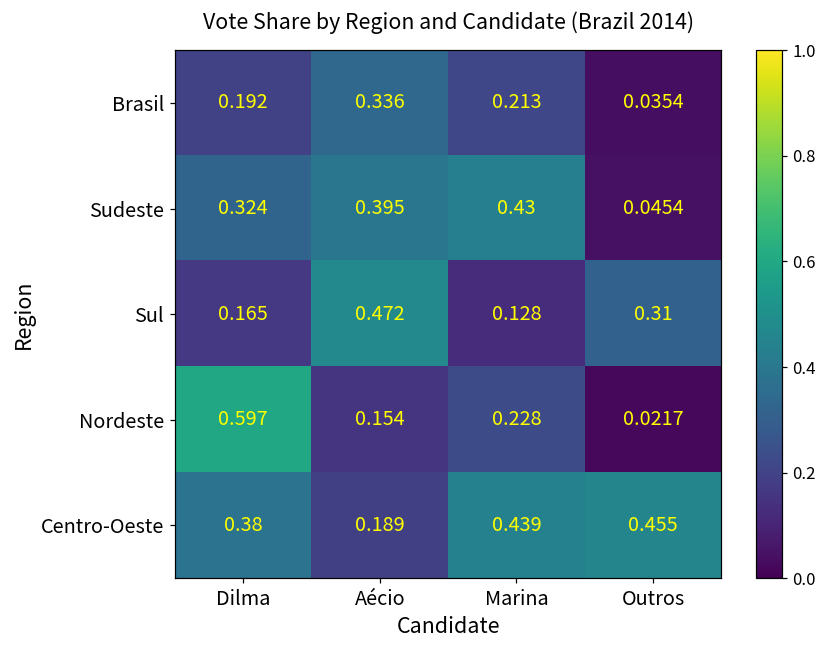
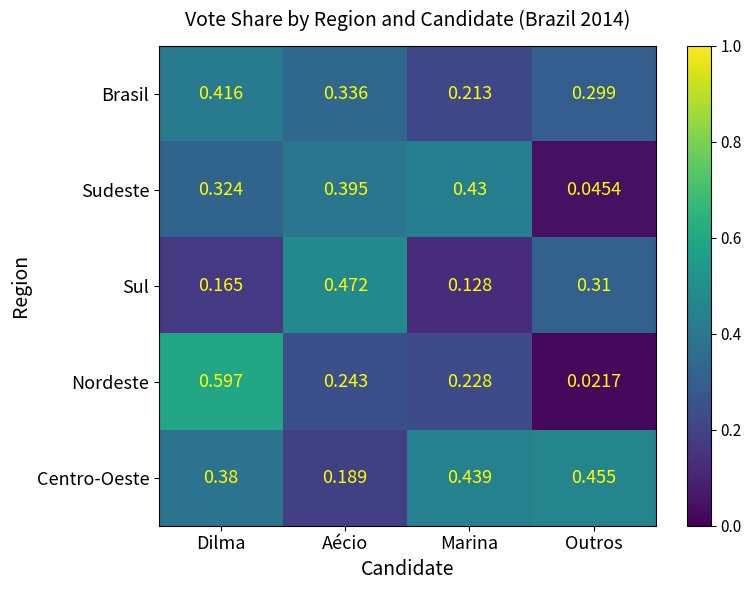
  {
    "Brasil": {
-     "Dilma": 0.192,
+     "Dilma": 0.416,
      "Aécio": 0.336,
      "Marina": 0.213,
-     "Outros": 0.0354
+     "Outros": 0.299
    },
    "Sudeste": {
      "Dilma": 0.324,
      "Aécio": 0.395,
      "Marina": 0.43,
      "Outros": 0.0454
    },
    "Sul": {
      "Dilma": 0.165,
      "Aécio": 0.472,
      "Marina": 0.128,
      "Outros": 0.31
    },
    "Nordeste": {
      "Dilma": 0.597,
-     "Aécio": 0.154,
+     "Aécio": 0.243,
      "Marina": 0.228,
      "Outros": 0.0217
    },
    "Centro-Oeste": {
      "Dilma": 0.38,
      "Aécio": 0.189,
      "Marina": 0.439,
      "Outros": 0.455
    }
  }
